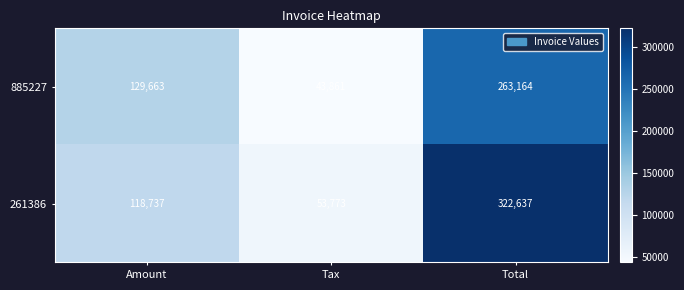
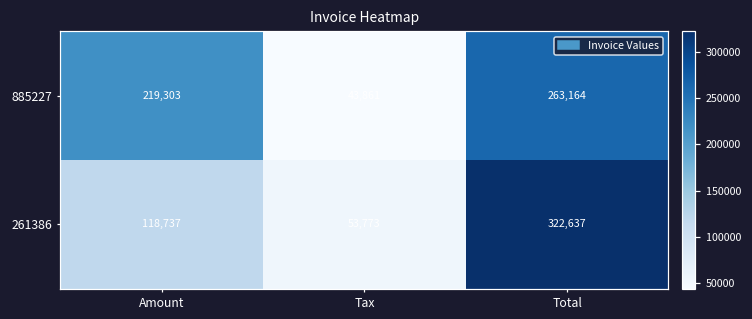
  {
    "885227": {
-     "Amount": "129,663",
+     "Amount": "219,303",
      "Total": "263,164"
    },
    "261386": {
      "Amount": "118,737",
      "Total": "322,637"
    }
  }
